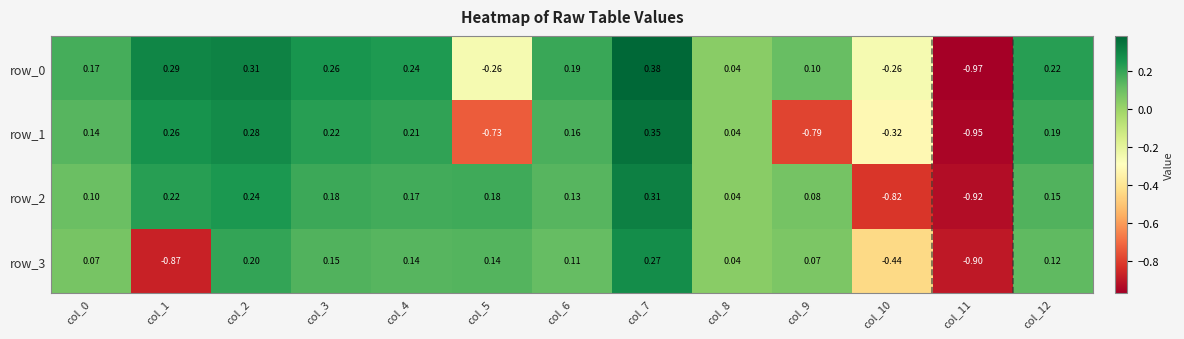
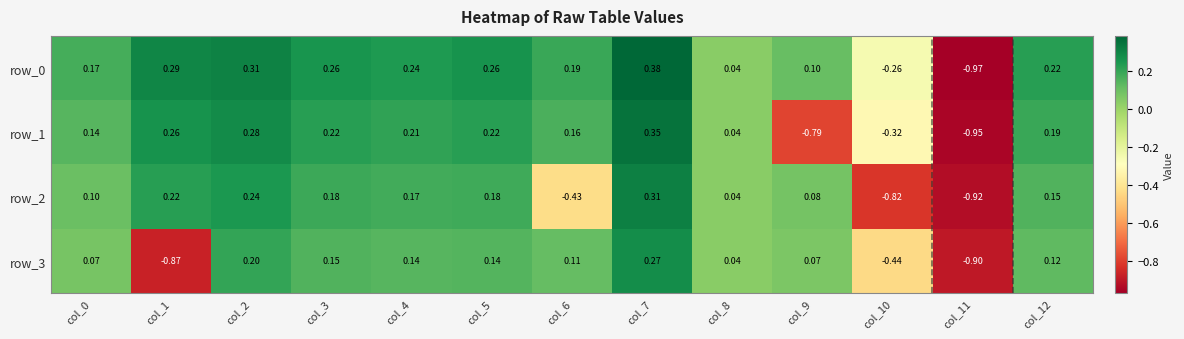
  {
    "row_0": {
      "col_0": 0.17,
      "col_1": 0.29,
      "col_2": 0.31,
      "col_3": 0.26,
      "col_4": 0.24,
-     "col_5": -0.26,
+     "col_5": 0.26,
      "col_6": 0.19,
      "col_7": 0.38,
      "col_8": 0.04,
      "col_9": 0.10,
      "col_10": -0.26,
      "col_11": -0.97,
      "col_12": 0.22
    },
    "row_1": {
      "col_0": 0.14,
      "col_1": 0.26,
      "col_2": 0.28,
      "col_3": 0.22,
      "col_4": 0.21,
-     "col_5": -0.73,
+     "col_5": 0.22,
      "col_6": 0.16,
      "col_7": 0.35,
      "col_8": 0.04,
      "col_9": -0.79,
      "col_10": -0.32,
      "col_11": -0.95,
      "col_12": 0.19
    },
    "row_2": {
      "col_0": 0.10,
      "col_1": 0.22,
      "col_2": 0.24,
      "col_3": 0.18,
      "col_4": 0.17,
      "col_5": 0.18,
-     "col_6": 0.13,
+     "col_6": -0.43,
      "col_7": 0.31,
      "col_8": 0.04,
      "col_9": 0.08,
      "col_10": -0.82,
      "col_11": -0.92,
      "col_12": 0.15
    },
    "row_3": {
      "col_0": 0.07,
      "col_1": -0.87,
      "col_2": 0.20,
      "col_3": 0.15,
      "col_4": 0.14,
      "col_5": 0.14,
      "col_6": 0.11,
      "col_7": 0.27,
      "col_8": 0.04,
      "col_9": 0.07,
      "col_10": -0.44,
      "col_11": -0.90,
      "col_12": 0.12
    }
  }
